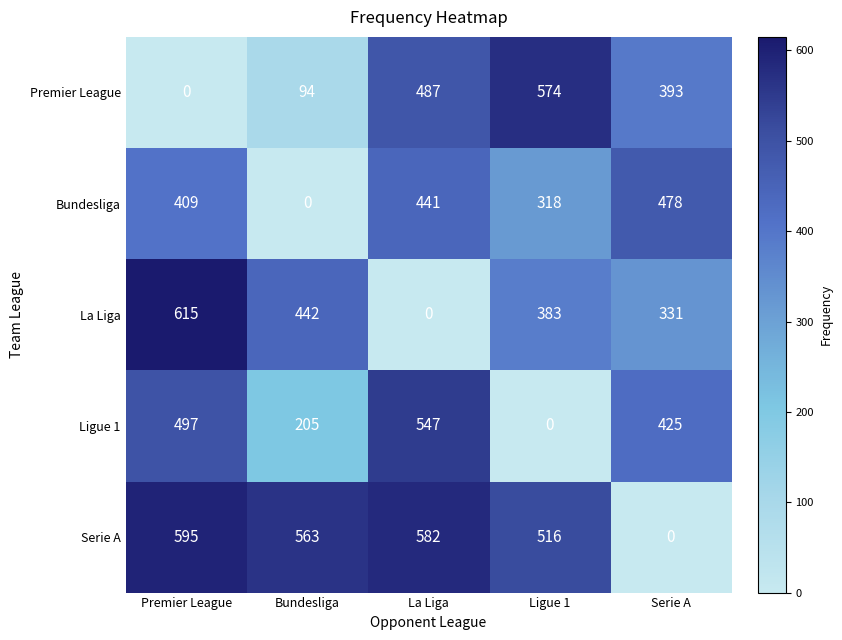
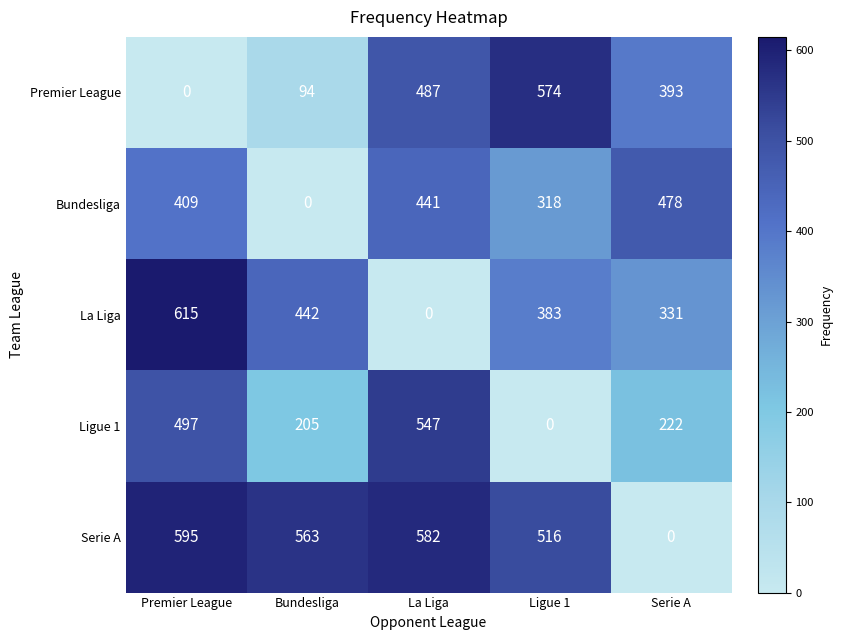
  {
    "Premier League": {
      "Premier League": 0,
      "Bundesliga": 94,
      "La Liga": 487,
      "Ligue 1": 574,
      "Serie A": 393
    },
    "Bundesliga": {
      "Premier League": 409,
      "Bundesliga": 0,
      "La Liga": 441,
      "Ligue 1": 318,
      "Serie A": 478
    },
    "La Liga": {
      "Premier League": 615,
      "Bundesliga": 442,
      "La Liga": 0,
      "Ligue 1": 383,
      "Serie A": 331
    },
    "Ligue 1": {
      "Premier League": 497,
      "Bundesliga": 205,
      "La Liga": 547,
      "Ligue 1": 0,
-     "Serie A": 425
+     "Serie A": 222
    },
    "Serie A": {
      "Premier League": 595,
      "Bundesliga": 563,
      "La Liga": 582,
      "Ligue 1": 516,
      "Serie A": 0
    }
  }
